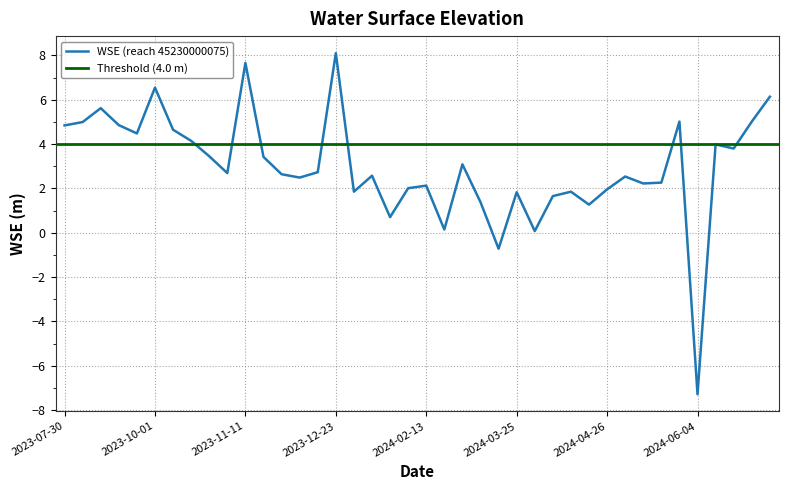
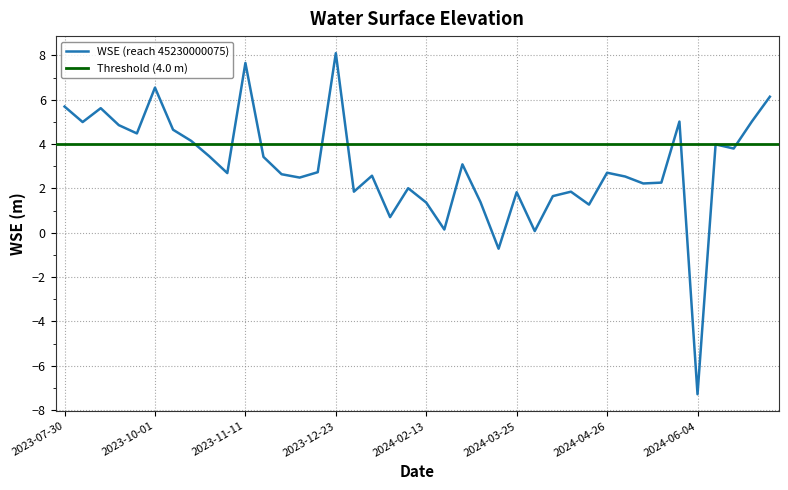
  {
-   "2023-07-30": 4.8,
+   "2023-07-30": 5.7,
    "2023-10-01": 6.5,
    "2023-11-11": 7.7,
    "2023-12-23": 8.1,
-   "2024-02-13": 2.1,
+   "2024-02-13": 1.4,
    "2024-03-25": 1.8,
-   "2024-04-26": 2.0,
+   "2024-04-26": 2.7,
    "2024-06-04": -7.3
  }
